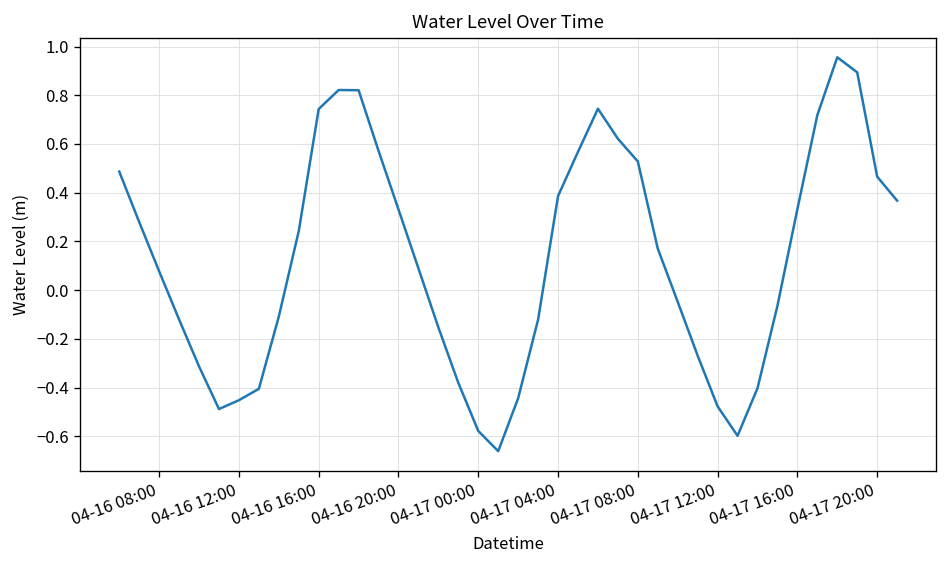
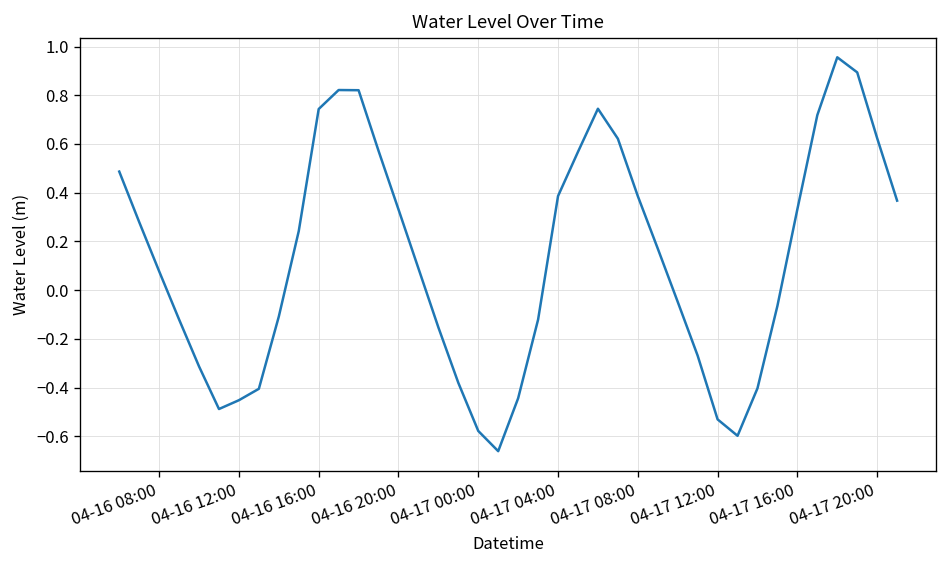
  {
    "04-16 08:00": 0.08,
    "04-16 12:00": -0.45,
    "04-16 16:00": 0.74,
    "04-16 20:00": 0.33,
    "04-17 00:00": -0.58,
    "04-17 04:00": 0.39,
-   "04-17 08:00": 0.53,
-   "04-17 12:00": -0.48,
+   "04-17 08:00": 0.39,
+   "04-17 12:00": -0.53,
    "04-17 16:00": 0.33,
-   "04-17 20:00": 0.47
+   "04-17 20:00": 0.62
  }
